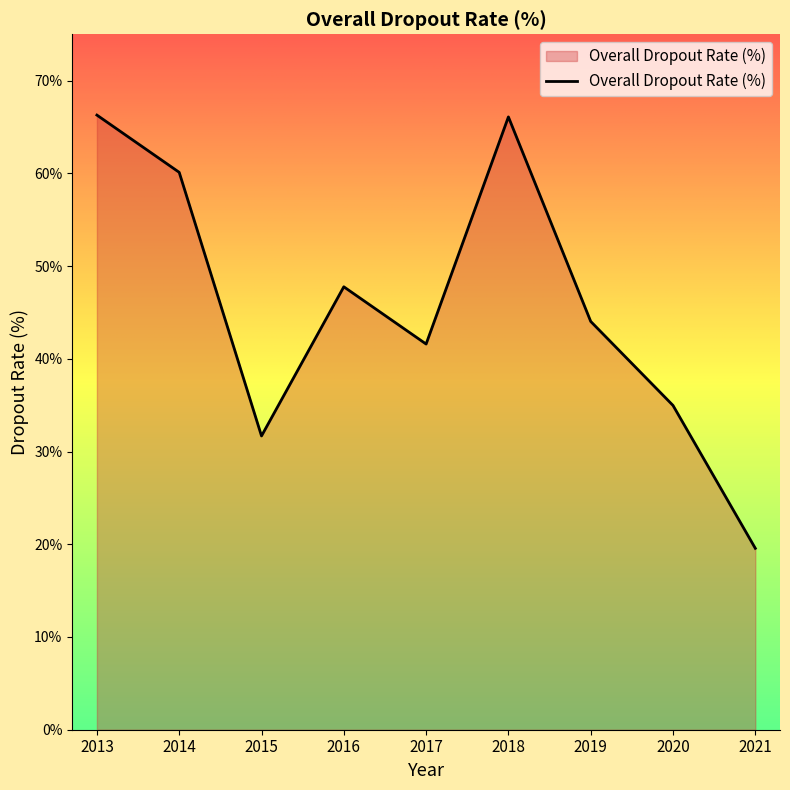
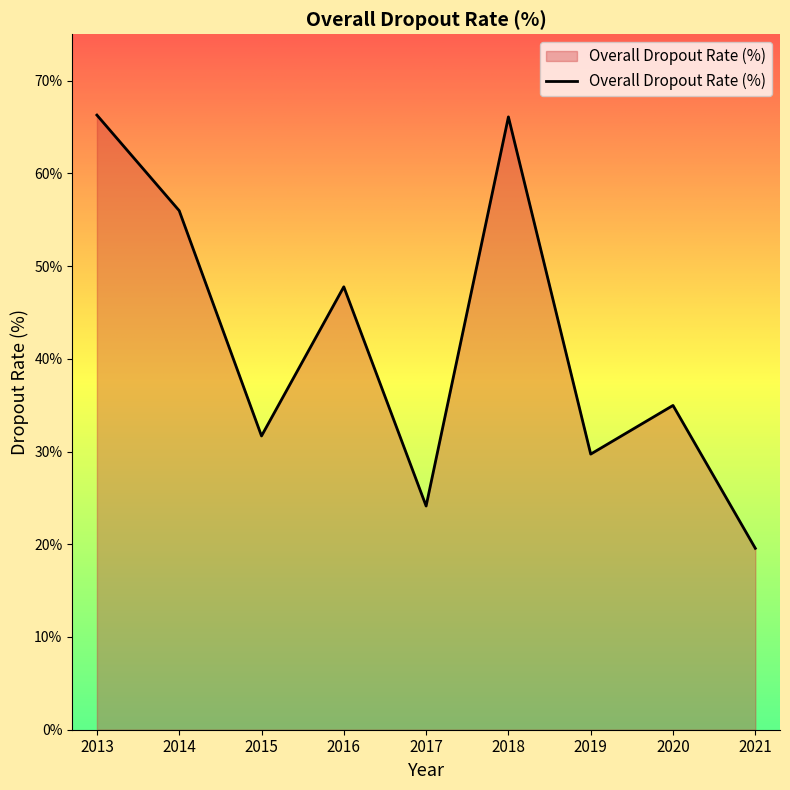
  {
    "2013": "66%",
-   "2014": "60%",
+   "2014": "56%",
    "2015": "32%",
    "2016": "48%",
-   "2017": "42%",
+   "2017": "24%",
    "2018": "66%",
-   "2019": "44%",
+   "2019": "30%",
    "2020": "35%",
    "2021": "20%"
  }
